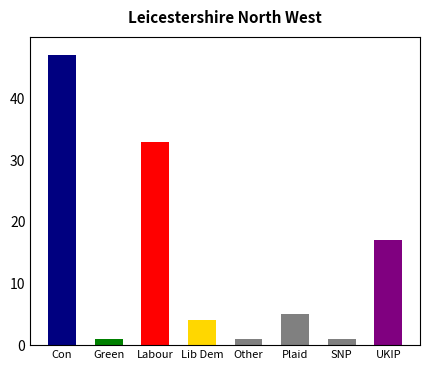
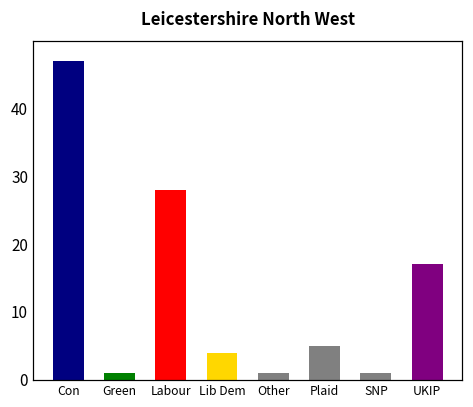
  {
    "Con": 47,
    "Green": 1,
-   "Labour": 33,
+   "Labour": 28,
    "Lib Dem": 4,
    "Other": 1,
    "Plaid": 5,
    "SNP": 1,
    "UKIP": 17
  }
